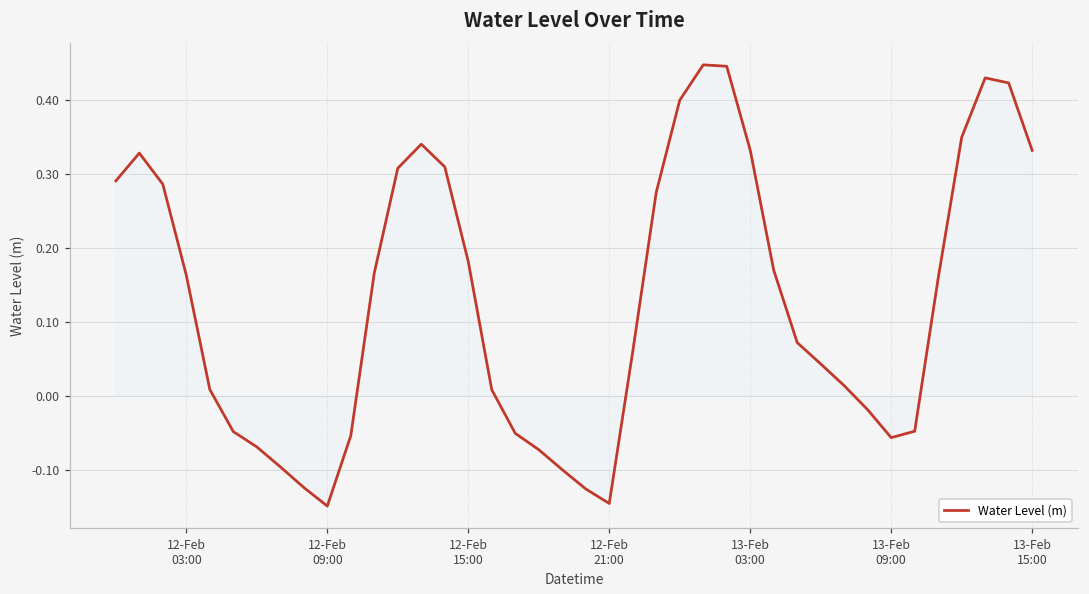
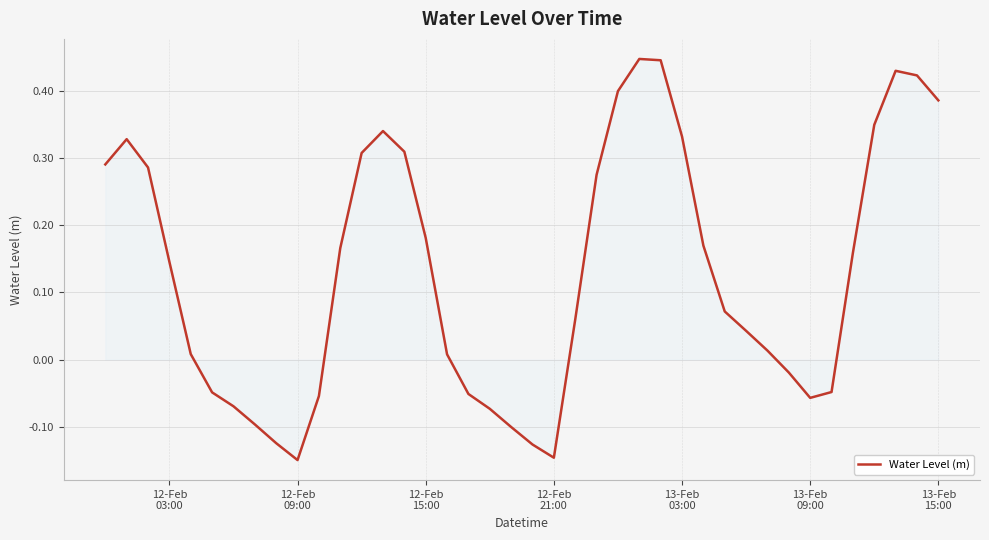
  {
    "Water Level (m)": {
-     "12-Feb 03:00": 0.16,
+     "12-Feb 03:00": 0.15,
      "12-Feb 09:00": -0.15,
      "12-Feb 21:00": -0.15,
      "13-Feb 09:00": -0.06,
-     "13-Feb 15:00": 0.33
+     "13-Feb 15:00": 0.39
    }
  }
